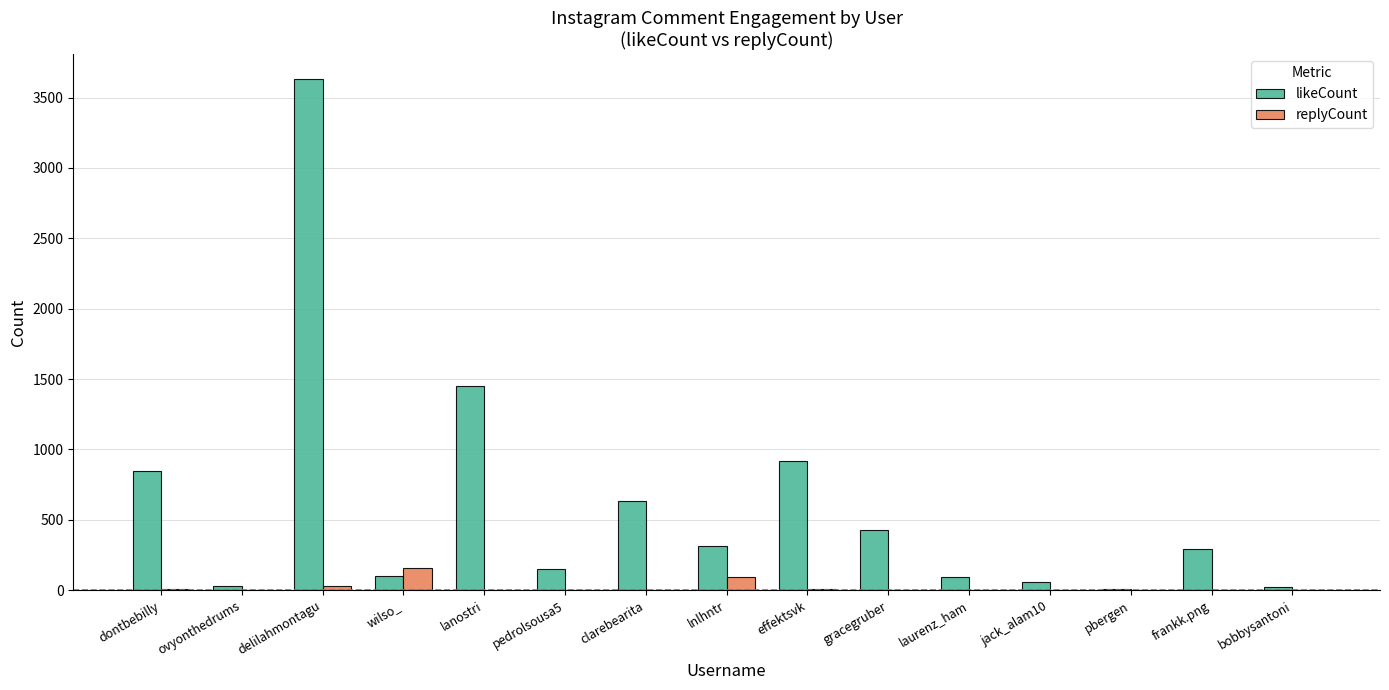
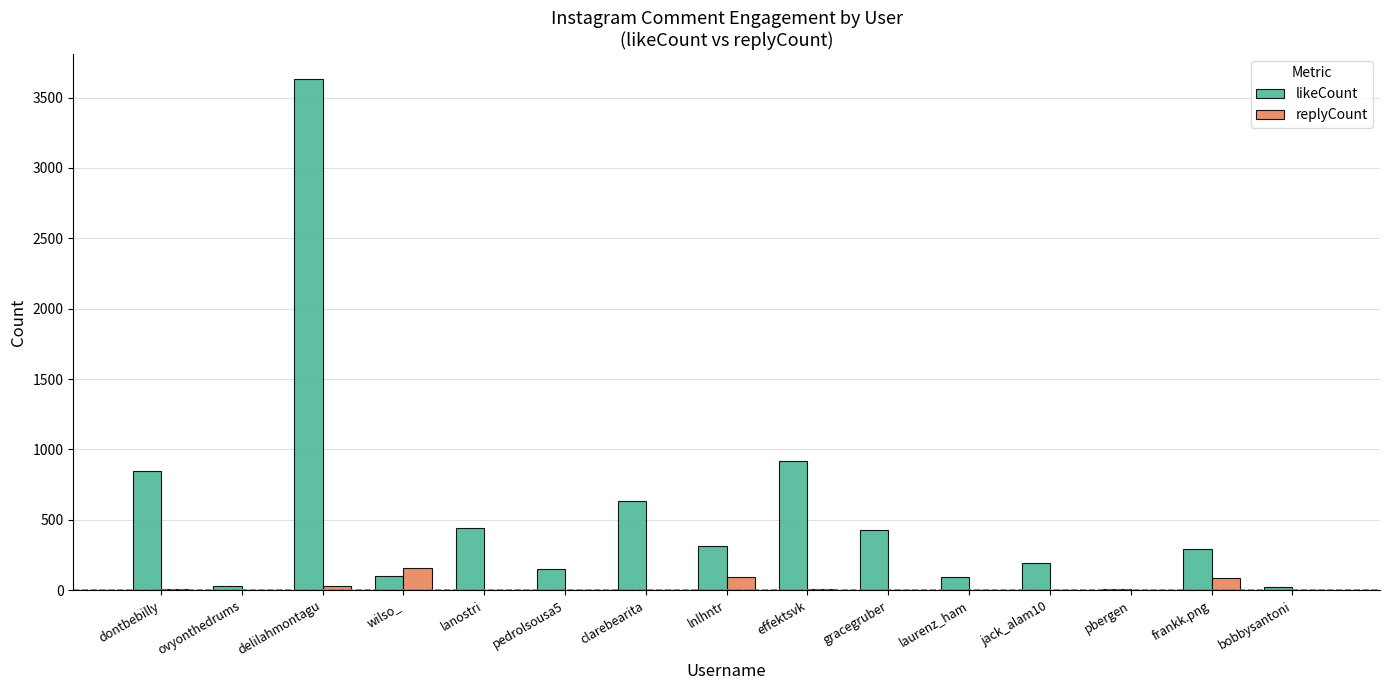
  {
    "likeCount": {
      "dontbebilly": 840,
      "ovyonthedrums": 30,
      "delilahmontagu": 3630,
      "wilso_": 100,
-     "lanostri": 1450,
+     "lanostri": 440,
      "pedrolsousa5": 150,
      "clarebearita": 630,
      "lnlhntr": 310,
      "effektsvk": 920,
      "gracegruber": 430,
      "laurenz_ham": 90,
-     "jack_alam10": 60,
+     "jack_alam10": 190,
      "frankk.png": 290,
      "bobbysantoni": 20
    },
    "replyCount": {
      "ovyonthedrums": 0,
      "delilahmontagu": 30,
      "wilso_": 160,
      "lanostri": 0,
      "pedrolsousa5": 0,
      "clarebearita": 0,
      "lnlhntr": 90,
      "jack_alam10": 0,
      "pbergen": 0,
-     "frankk.png": 0,
+     "frankk.png": 80,
      "bobbysantoni": 0
    }
  }
